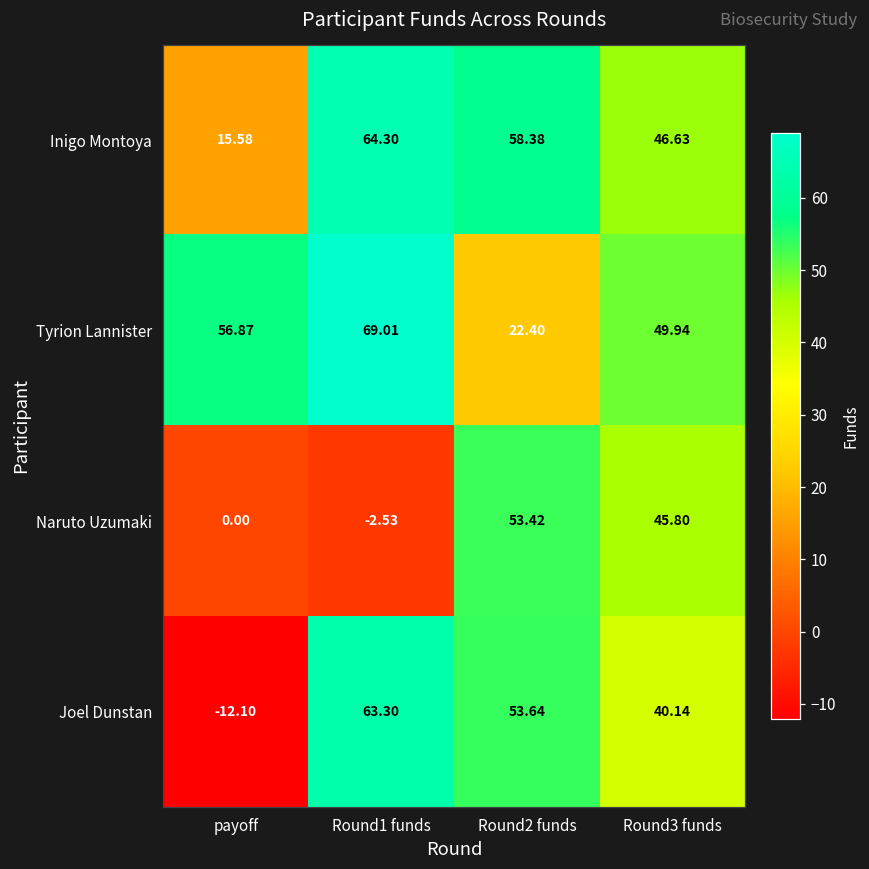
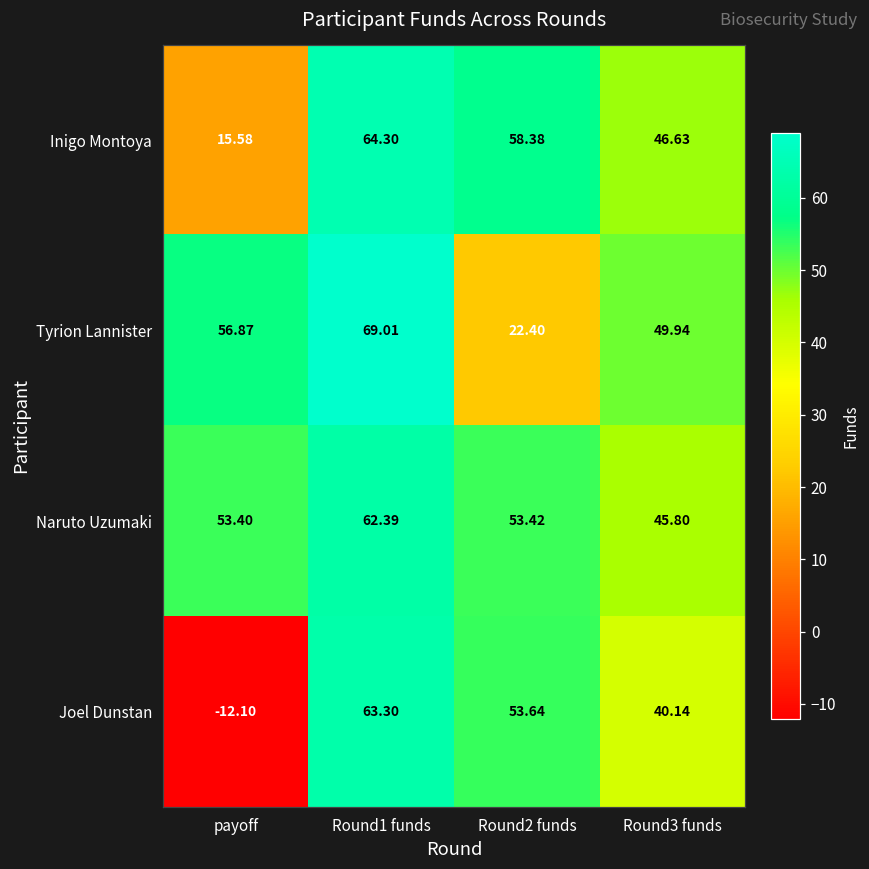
  {
    "Inigo Montoya": {
      "payoff": 15.58,
      "Round1 funds": 64.30,
      "Round2 funds": 58.38,
      "Round3 funds": 46.63
    },
    "Tyrion Lannister": {
      "payoff": 56.87,
      "Round1 funds": 69.01,
      "Round2 funds": 22.40,
      "Round3 funds": 49.94
    },
    "Naruto Uzumaki": {
-     "payoff": 0.00,
-     "Round1 funds": -2.53,
+     "payoff": 53.40,
+     "Round1 funds": 62.39,
      "Round2 funds": 53.42,
      "Round3 funds": 45.80
    },
    "Joel Dunstan": {
      "payoff": -12.10,
      "Round1 funds": 63.30,
      "Round2 funds": 53.64,
      "Round3 funds": 40.14
    }
  }
